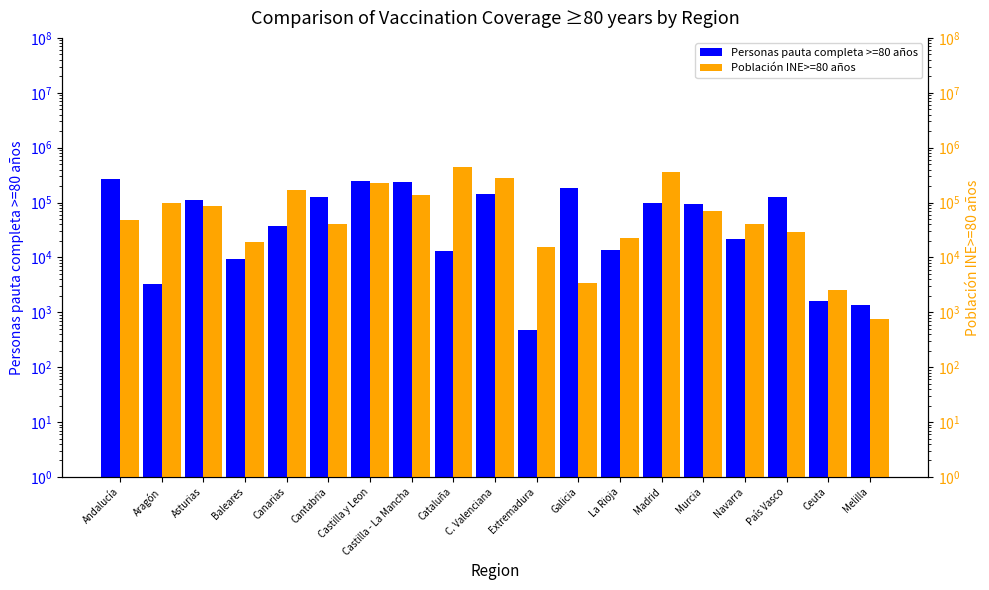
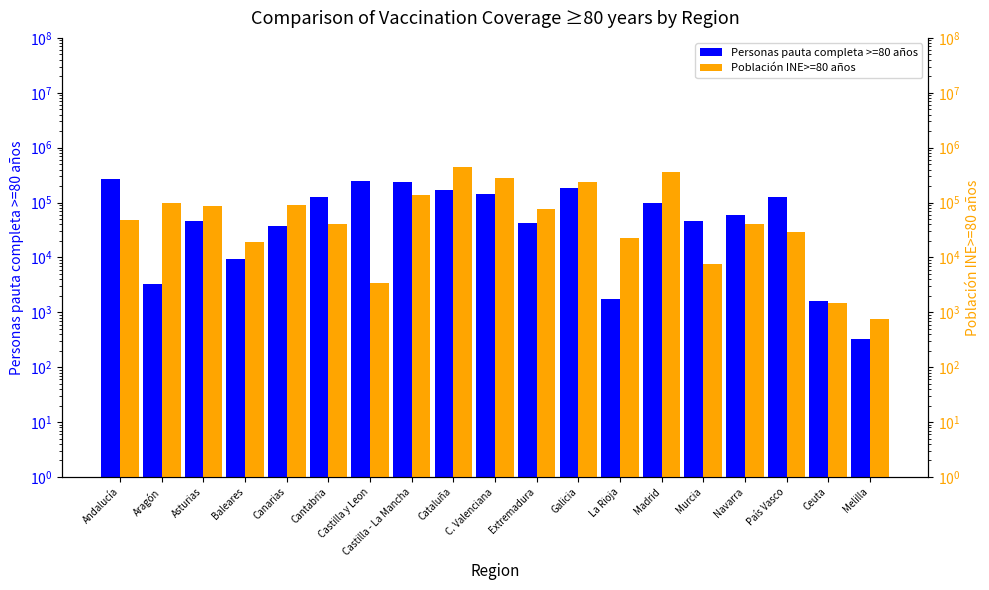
  {
    "Personas pauta completa >=80 años": {
      "Andalucía": 300000,
      "Aragón": 3000,
-     "Asturias": 110000,
+     "Asturias": 50000,
      "Baleares": 9000,
      "Canarias": 40000,
      "Cantabria": 120000,
      "Castilla y Leon": 200000,
      "Castilla - La Mancha": 240000,
-     "Cataluña": 13000,
+     "Cataluña": 170000,
      "C. Valenciana": 140000,
-     "Extremadura": 500,
+     "Extremadura": 40000,
      "Galicia": 180000,
-     "La Rioja": 14000,
+     "La Rioja": 1700,
      "Madrid": 100000,
-     "Murcia": 100000,
-     "Navarra": 22000,
+     "Murcia": 50000,
+     "Navarra": 60000,
      "País Vasco": 120000,
      "Ceuta": 1600,
-     "Melilla": 1400
+     "Melilla": 300
    },
    "Población INE>=80 años": {
      "Andalucía": 50000,
      "Aragón": 100000,
      "Asturias": 90000,
      "Baleares": 19000,
-     "Canarias": 170000,
+     "Canarias": 90000,
      "Cantabria": 40000,
-     "Castilla y Leon": 220000,
+     "Castilla y Leon": 3000,
      "Castilla - La Mancha": 140000,
      "Cataluña": 400000,
      "C. Valenciana": 300000,
-     "Extremadura": 15000,
-     "Galicia": 3000,
+     "Extremadura": 80000,
+     "Galicia": 230000,
      "La Rioja": 22000,
      "Madrid": 400000,
-     "Murcia": 70000,
+     "Murcia": 8000,
      "Navarra": 40000,
      "País Vasco": 30000,
-     "Ceuta": 3000,
+     "Ceuta": 1500,
      "Melilla": 700
    }
  }
